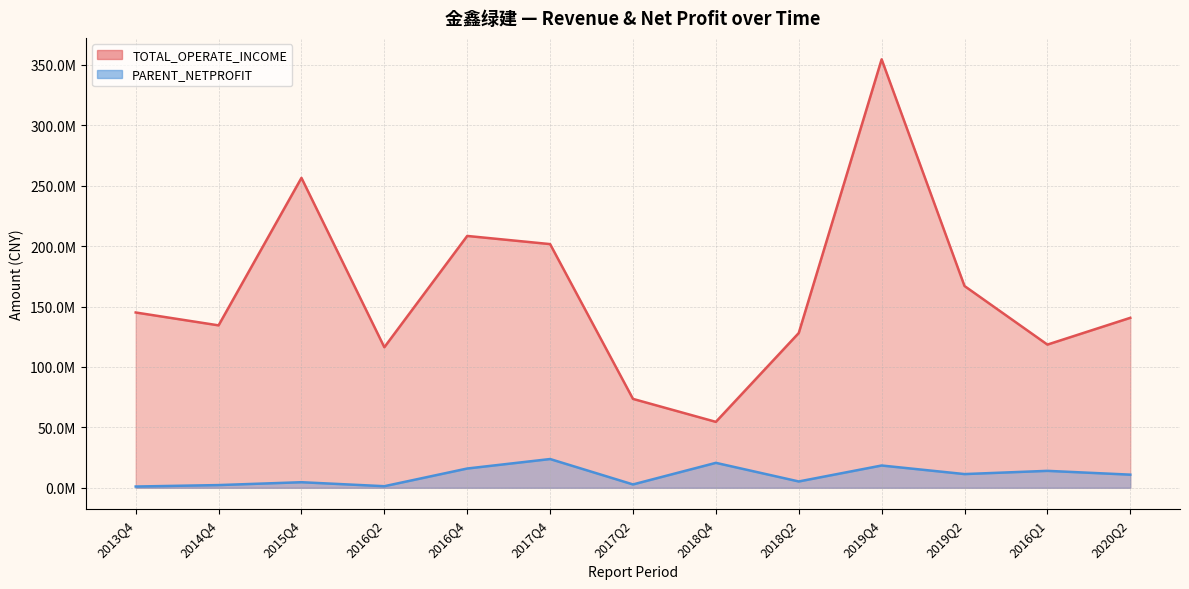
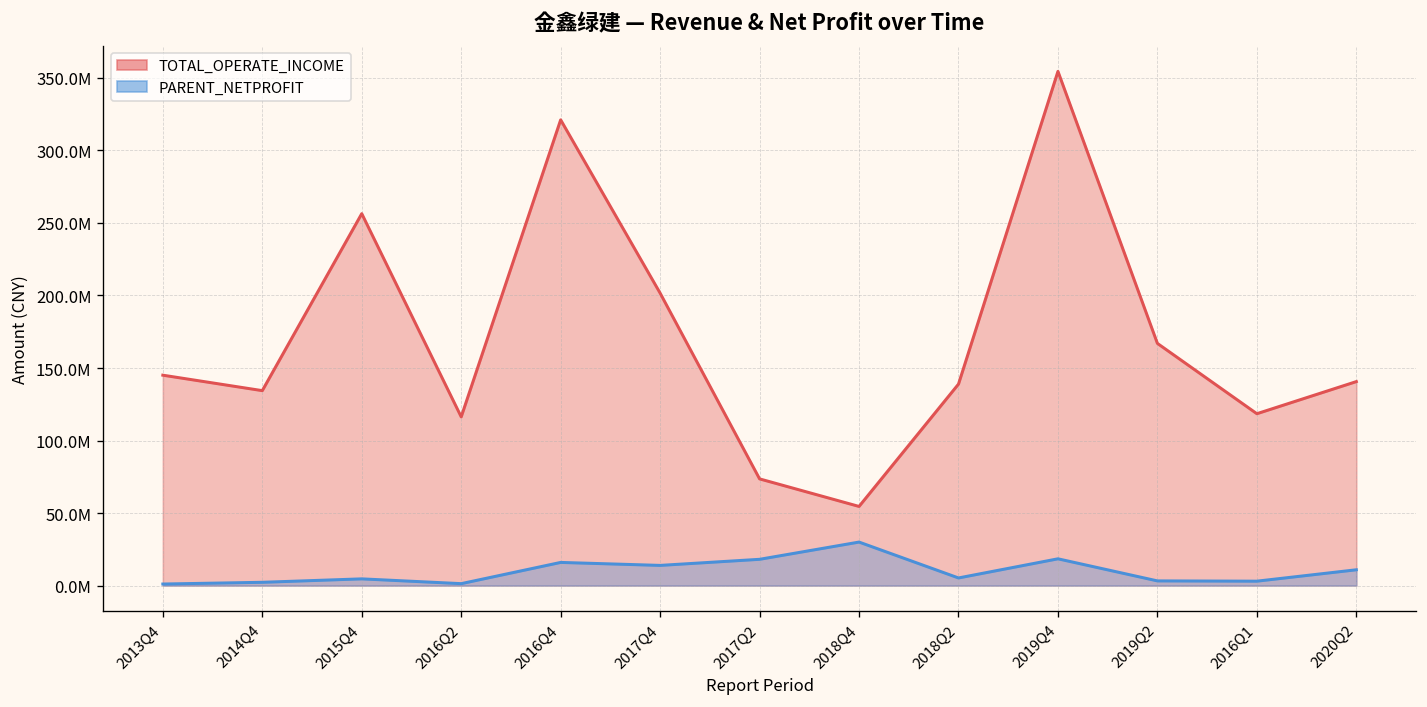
  {
    "TOTAL_OPERATE_INCOME": {
      "2013Q4": 145000000,
      "2014Q4": 134000000,
      "2015Q4": 256000000,
      "2016Q2": 116000000,
-     "2016Q4": 208000000,
+     "2016Q4": 321000000,
      "2017Q4": 202000000,
      "2017Q2": 74000000,
      "2018Q4": 55000000,
-     "2018Q2": 128000000,
+     "2018Q2": 139000000,
      "2019Q4": 355000000,
      "2019Q2": 167000000,
      "2016Q1": 118000000,
      "2020Q2": 141000000
    },
    "PARENT_NETPROFIT": {
      "2013Q4": 1000000,
      "2014Q4": 2000000,
      "2015Q4": 5000000,
      "2016Q2": 1000000,
      "2016Q4": 16000000,
-     "2017Q4": 24000000,
-     "2017Q2": 3000000,
-     "2018Q4": 21000000,
+     "2017Q4": 14000000,
+     "2017Q2": 18000000,
+     "2018Q4": 30000000,
      "2018Q2": 5000000,
      "2019Q4": 18000000,
-     "2019Q2": 11000000,
-     "2016Q1": 14000000,
+     "2019Q2": 3000000,
+     "2016Q1": 3000000,
      "2020Q2": 11000000
    }
  }
